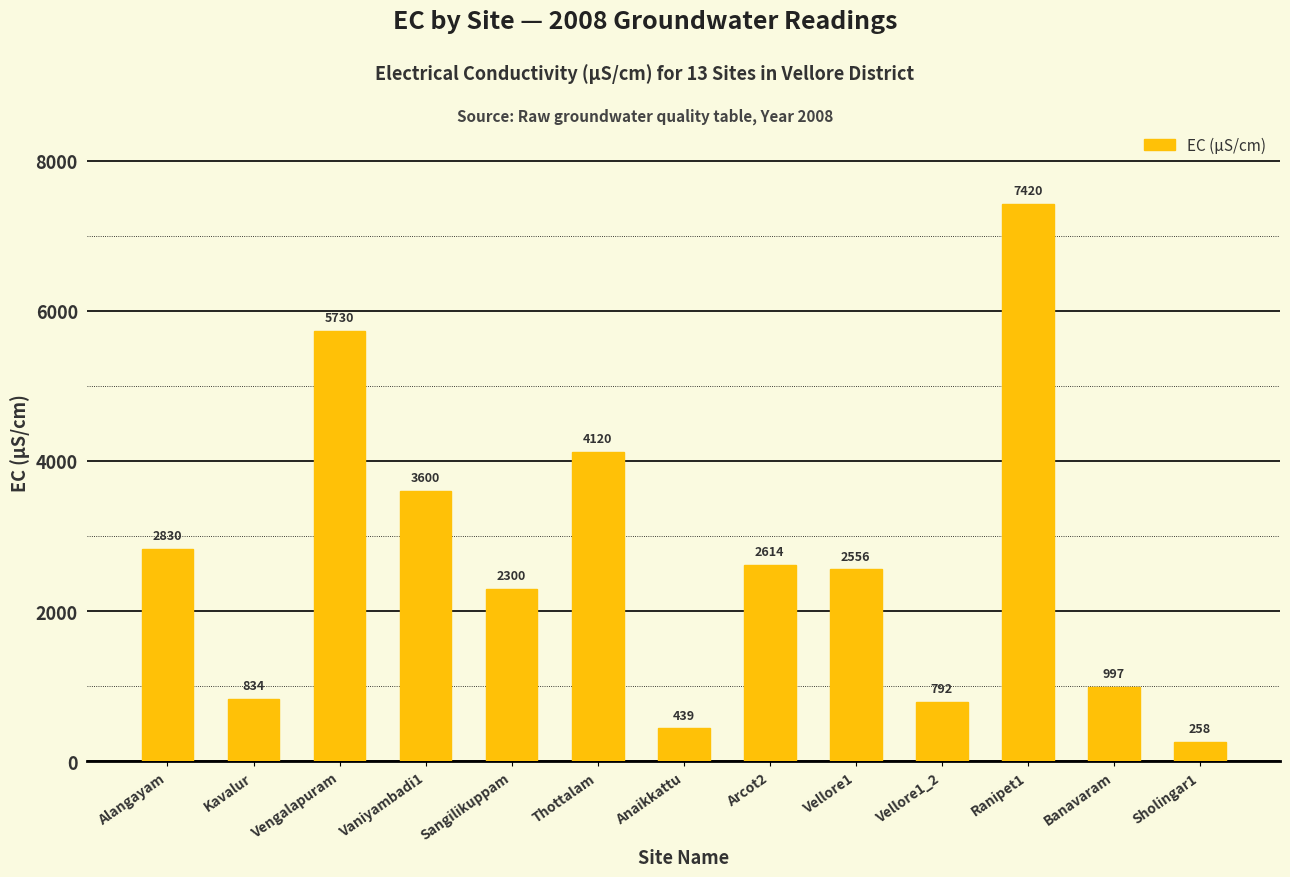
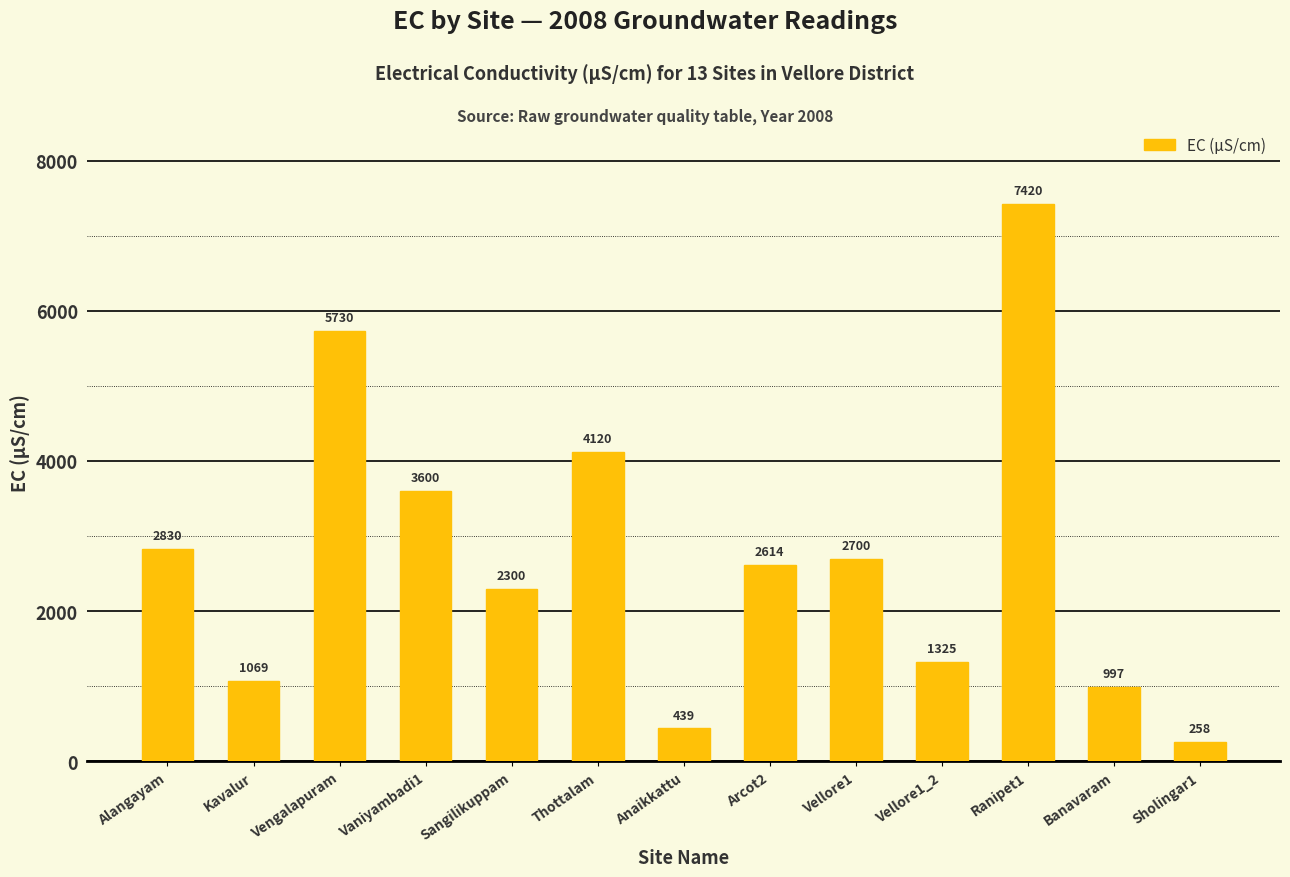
  {
    "Alangayam": 2830,
-   "Kavalur": 834,
+   "Kavalur": 1069,
    "Vengalapuram": 5730,
    "Vaniyambadi1": 3600,
    "Sangilikuppam": 2300,
    "Thottalam": 4120,
    "Anaikkattu": 439,
    "Arcot2": 2614,
-   "Vellore1": 2556,
-   "Vellore1_2": 792,
+   "Vellore1": 2700,
+   "Vellore1_2": 1325,
    "Ranipet1": 7420,
    "Banavaram": 997,
    "Sholingar1": 258
  }
